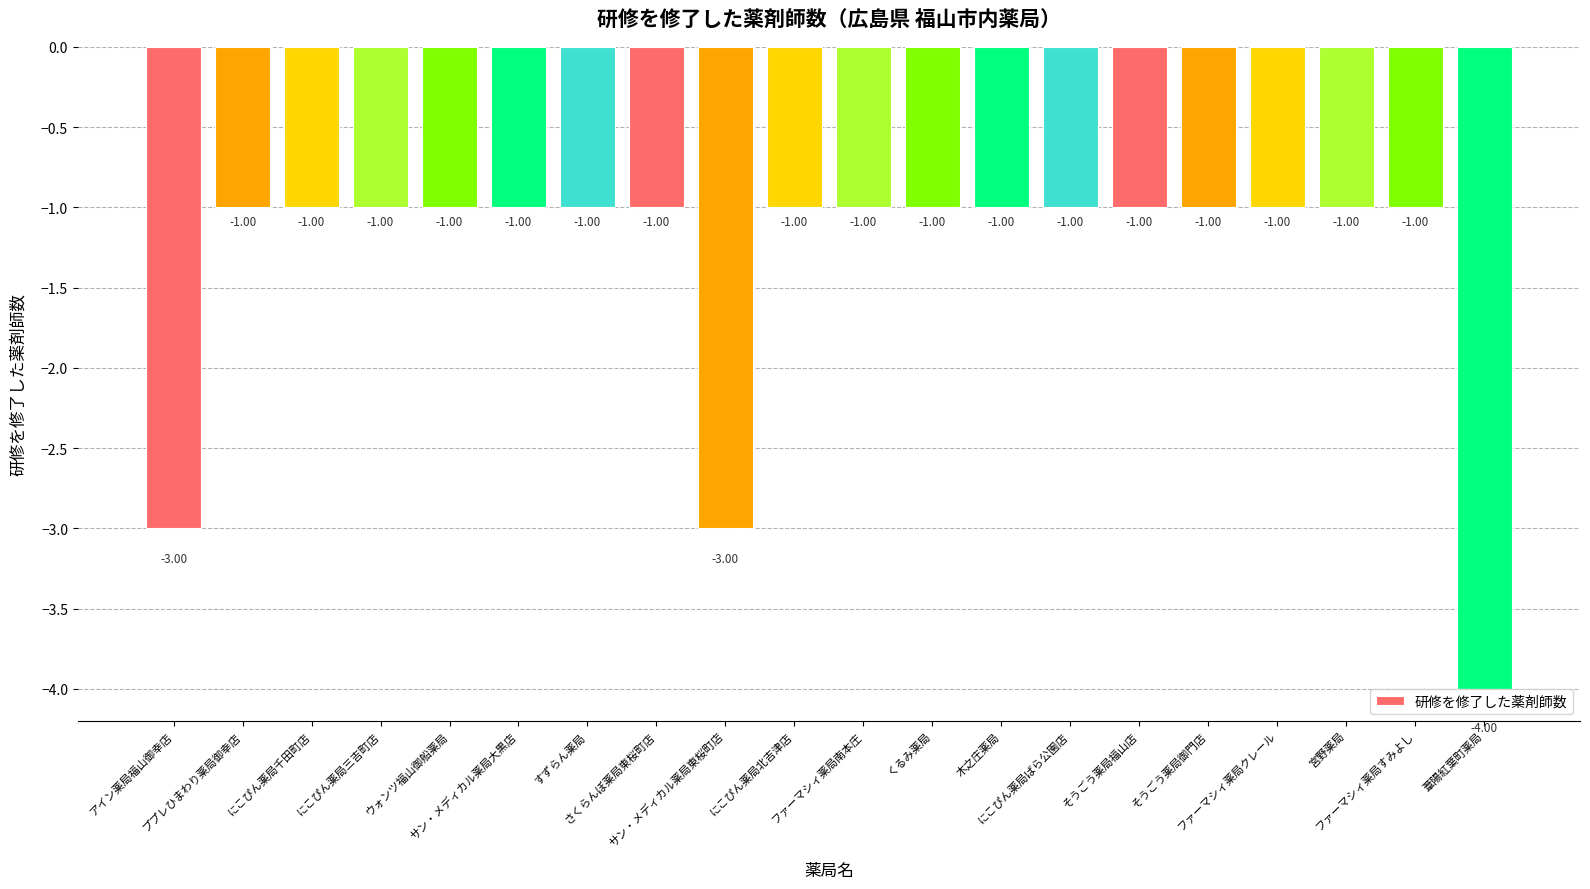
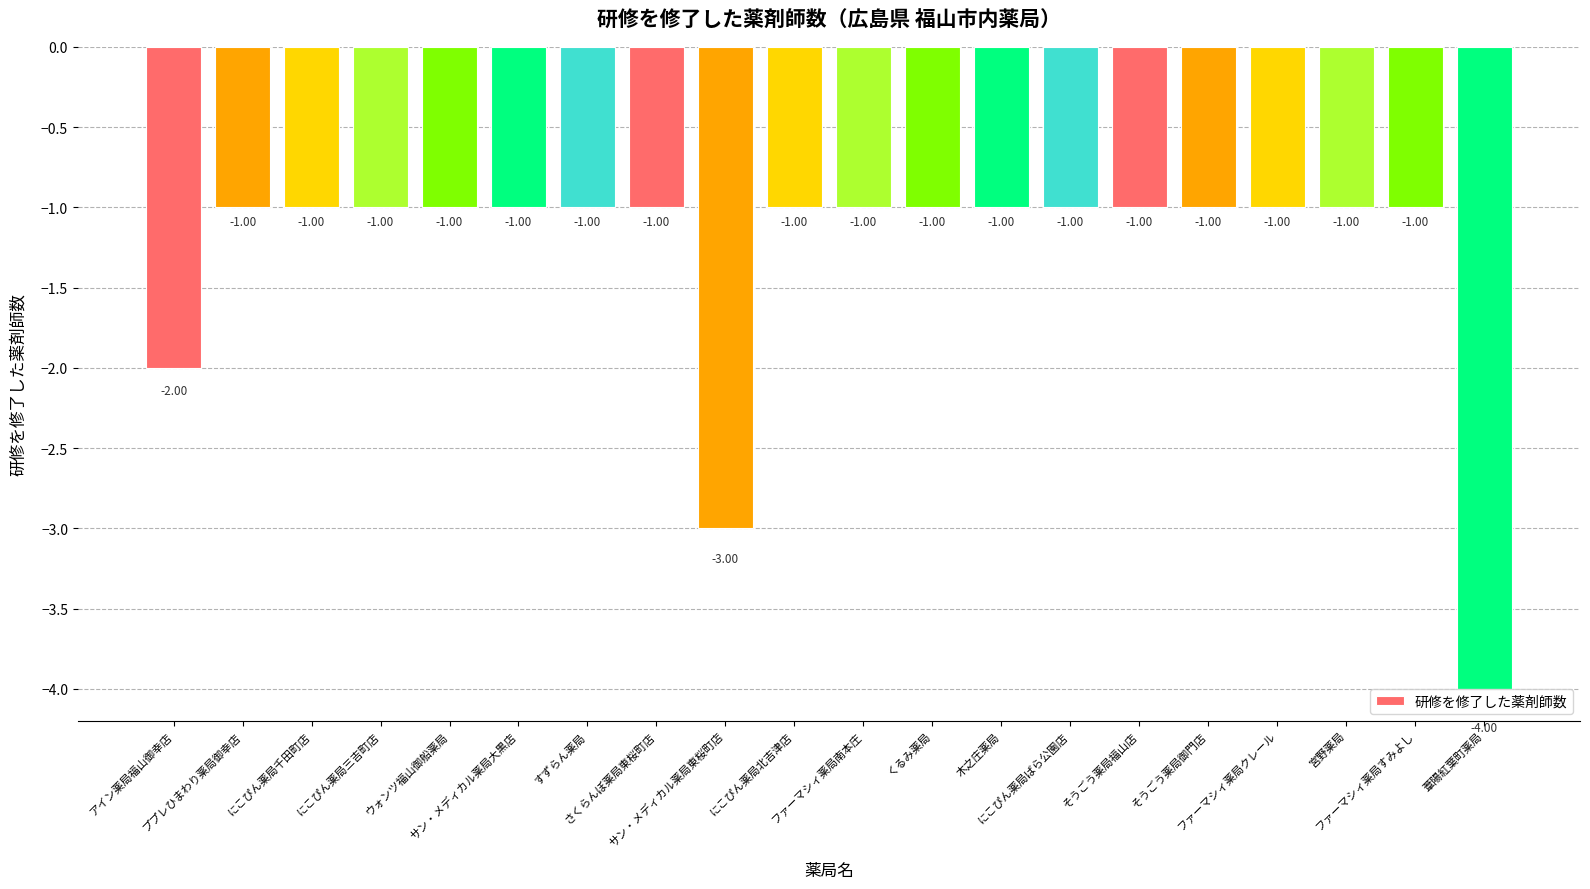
  {
-   "アイン薬局福山御幸店": -3.00,
+   "アイン薬局福山御幸店": -2.00,
    "ププレひまわり薬局御幸店": -1.00,
    "にこぴん薬局千田町店": -1.00,
    "にこぴん薬局三吉町店": -1.00,
    "ウォンツ福山御船薬局": -1.00,
    "サン・メディカル薬局大黒店": -1.00,
    "すずらん薬局": -1.00,
    "さくらんぼ薬局東桜町店": -1.00,
    "サン・メディカル薬局東桜町店": -3.00,
    "にこぴん薬局北吉津店": -1.00,
    "ファーマシィ薬局南本庄": -1.00,
    "くるみ薬局": -1.00,
    "木之庄薬局": -1.00,
    "にこぴん薬局ばら公園店": -1.00,
    "そうごう薬局福山店": -1.00,
    "そうごう薬局御門店": -1.00,
    "ファーマシィ薬局クレール": -1.00,
    "宮野薬局": -1.00,
    "ファーマシィ薬局すみよし": -1.00
  }
